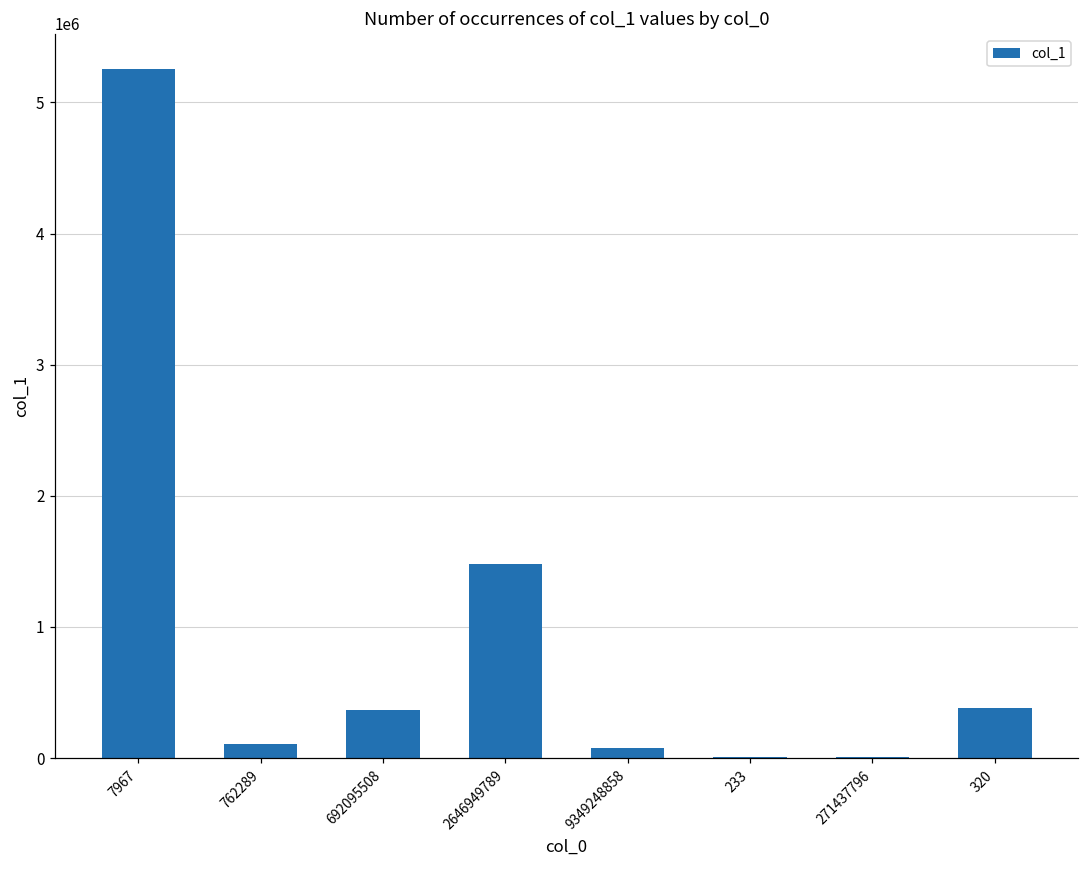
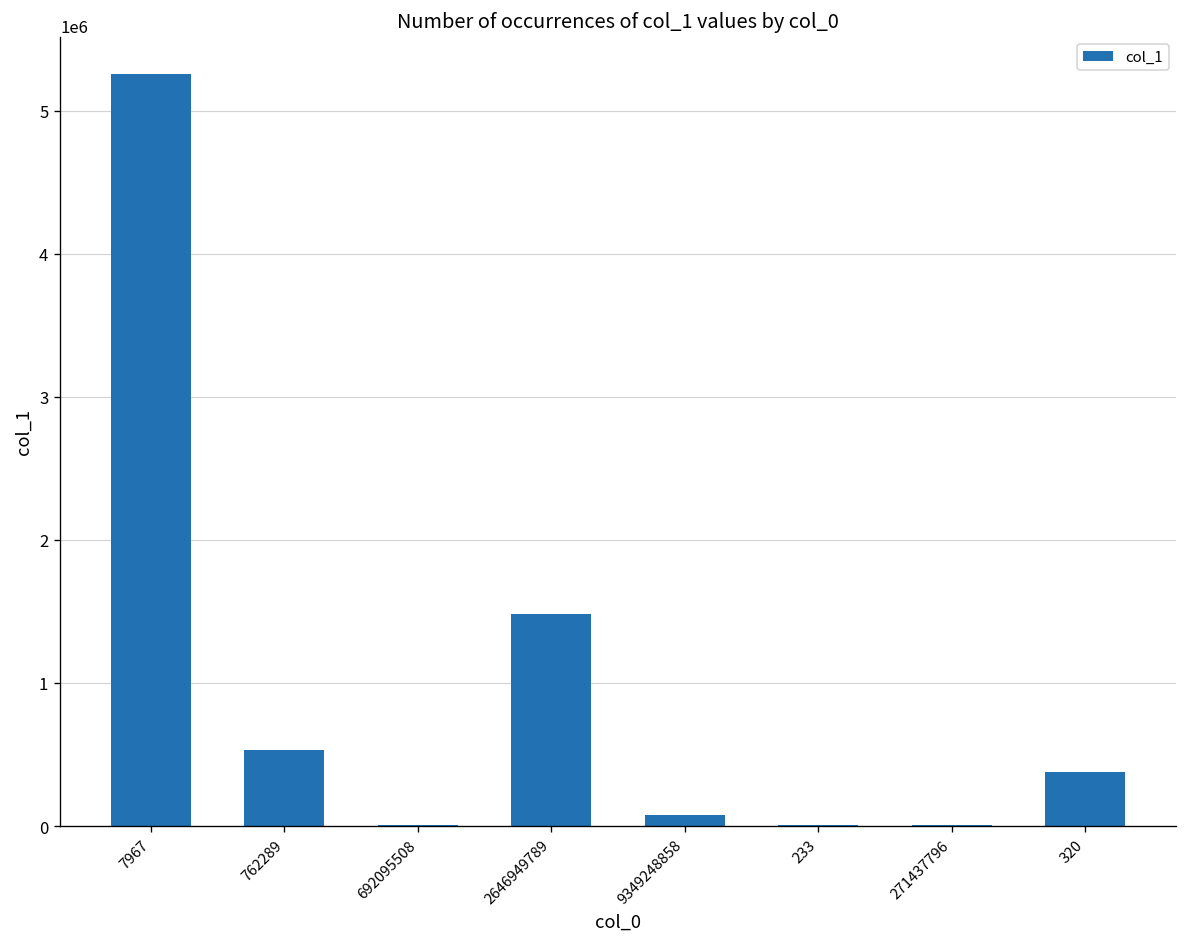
  {
    "7967": 5260000,
-   "762289": 110000,
-   "692095508": 370000,
+   "762289": 530000,
+   "692095508": 10000,
    "2646949789": 1480000,
    "9349248858": 80000,
    "320": 380000
  }
